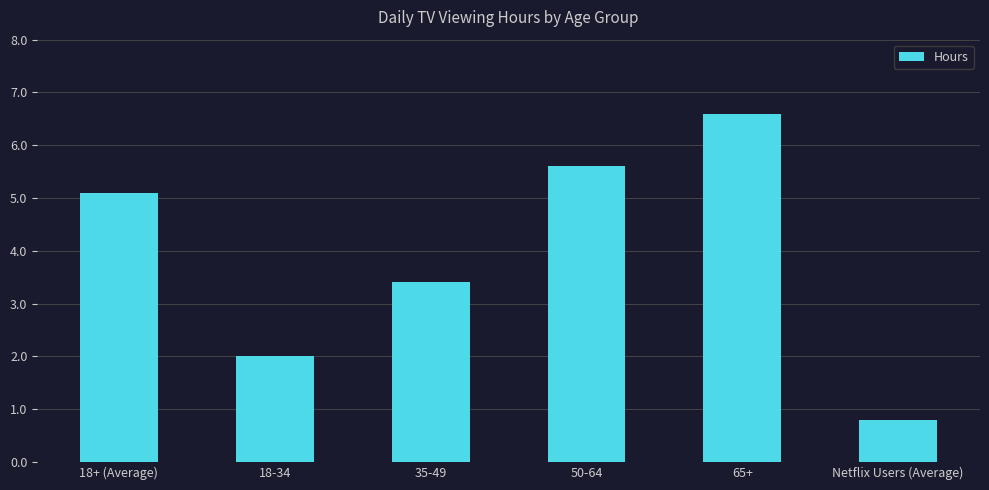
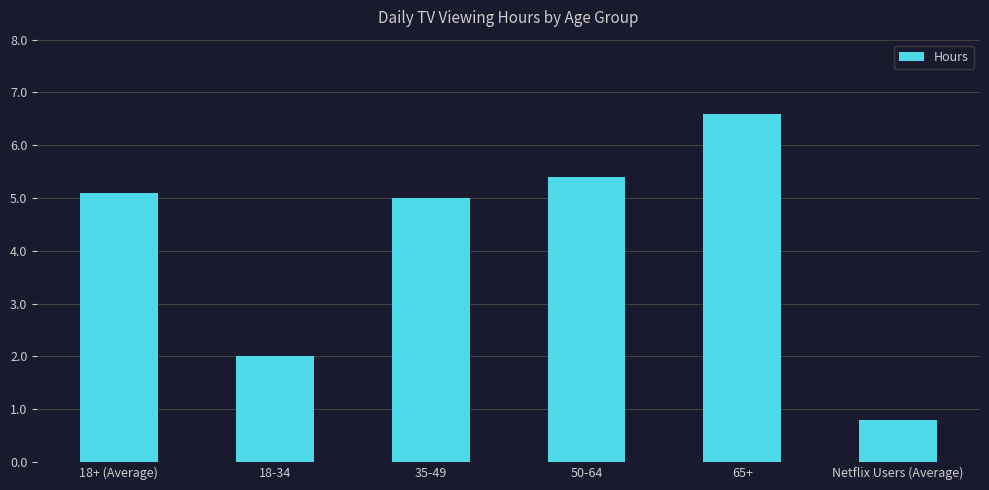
  {
    "18+ (Average)": 5.1,
    "18-34": 2.0,
-   "35-49": 3.4,
-   "50-64": 5.6,
+   "35-49": 5.0,
+   "50-64": 5.4,
    "65+": 6.6,
    "Netflix Users (Average)": 0.8
  }
